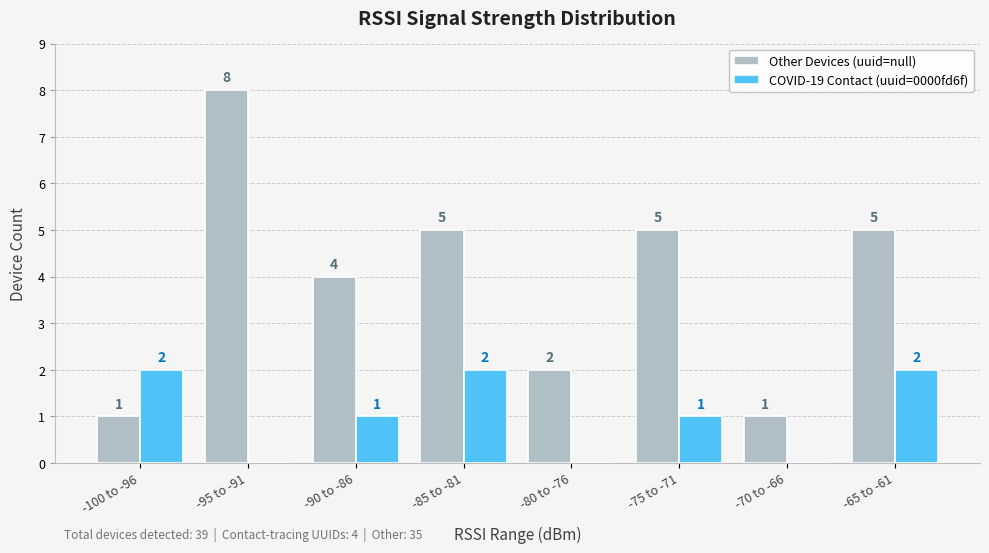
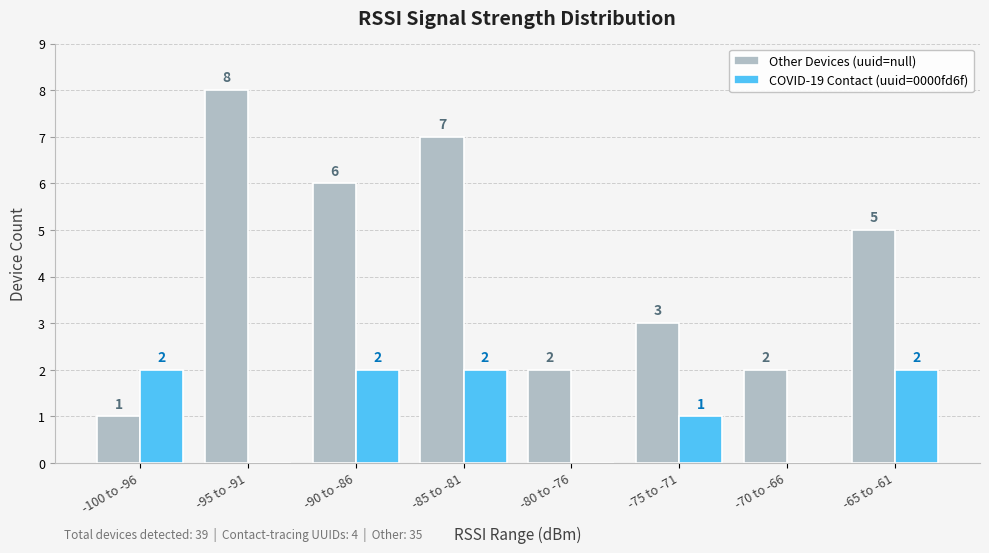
  {
    "Other Devices (uuid=null)": {
      "-100 to -96": 1,
      "-95 to -91": 8,
-     "-90 to -86": 4,
-     "-85 to -81": 5,
+     "-90 to -86": 6,
+     "-85 to -81": 7,
      "-80 to -76": 2,
-     "-75 to -71": 5,
-     "-70 to -66": 1,
+     "-75 to -71": 3,
+     "-70 to -66": 2,
      "-65 to -61": 5
    },
    "COVID-19 Contact (uuid=0000fd6f)": {
      "-100 to -96": 2,
-     "-90 to -86": 1,
+     "-90 to -86": 2,
      "-85 to -81": 2,
      "-75 to -71": 1,
      "-65 to -61": 2
    }
  }
